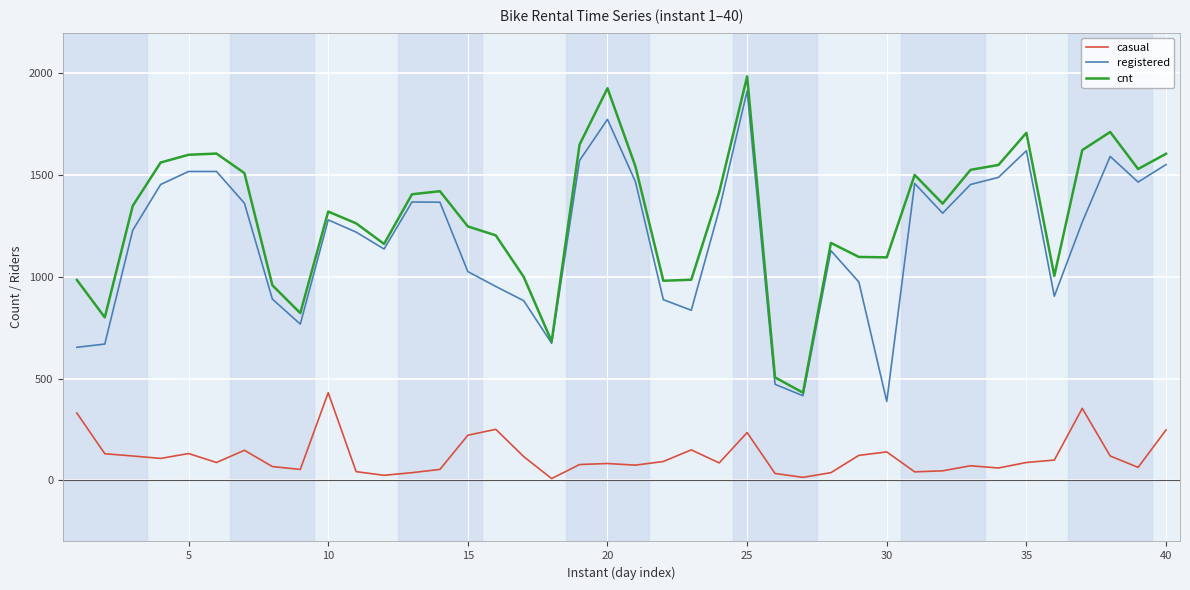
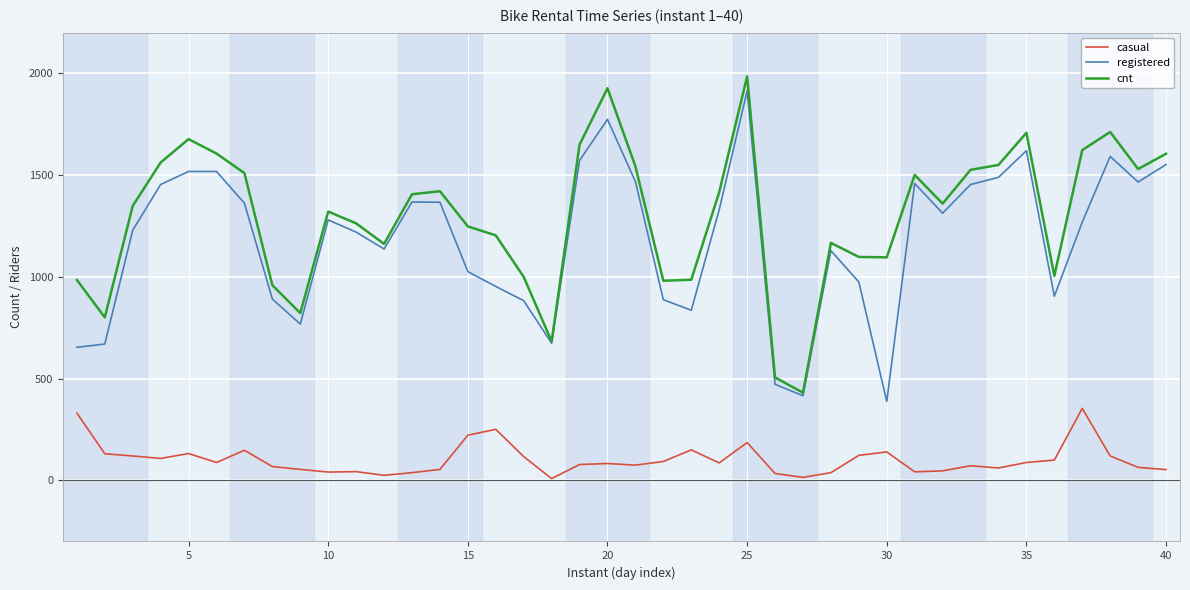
  {
    "casual": {
      "5": 130,
-     "10": 430,
+     "10": 40,
      "15": 220,
      "20": 80,
-     "25": 240,
+     "25": 190,
      "30": 140,
      "35": 90,
-     "40": 250
+     "40": 50
    },
    "registered": {
      "5": 1520,
      "10": 1280,
      "15": 1030,
      "20": 1770,
      "25": 1910,
      "30": 390,
      "35": 1620,
      "40": 1550
    },
    "cnt": {
-     "5": 1600,
+     "5": 1680,
      "10": 1320,
      "15": 1250,
      "20": 1930,
      "25": 1990,
      "30": 1100,
      "35": 1710,
      "40": 1610
    }
  }
